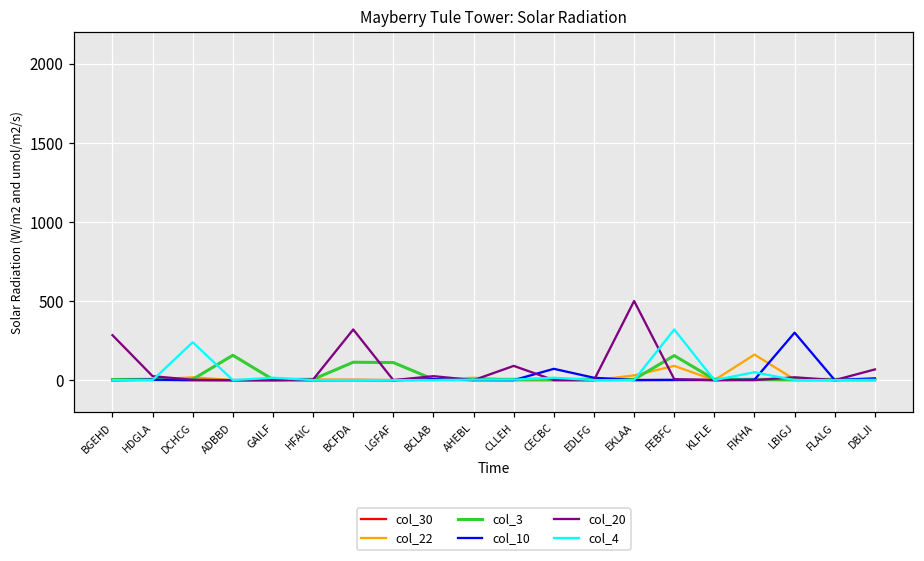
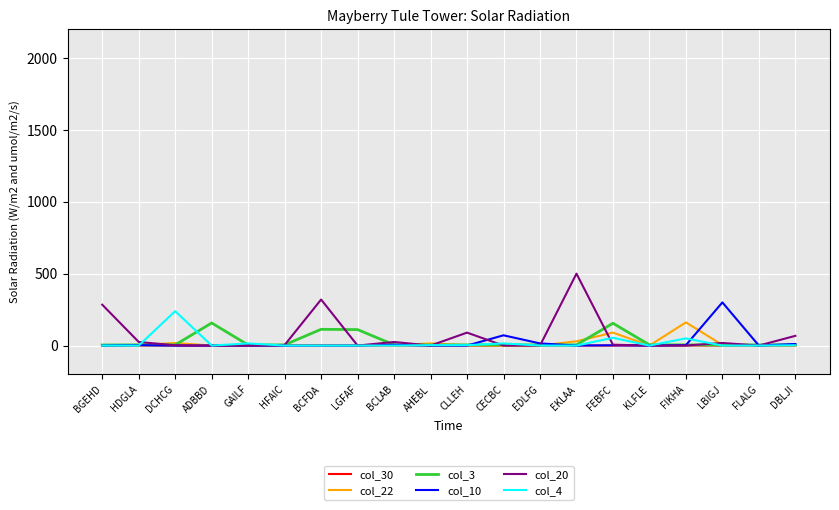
  {
    "col_22": {
      "EKLAA": 30,
      "FEBFC": 90,
      "FIKHA": 160
    },
    "col_3": {
      "ADBBD": 160,
      "BCFDA": 110,
      "LGFAF": 110,
      "FEBFC": 160
    },
    "col_10": {
      "CECBC": 70,
      "LBIGJ": 300
    },
    "col_20": {
      "BGEHD": 280,
      "HDGLA": 30,
      "BCFDA": 320,
      "BCLAB": 30,
      "CLLEH": 90,
      "EKLAA": 500,
      "DBLJI": 70
    },
    "col_4": {
      "DCHCG": 240,
-     "FEBFC": 320,
+     "FEBFC": 50,
      "FIKHA": 50
    }
  }
